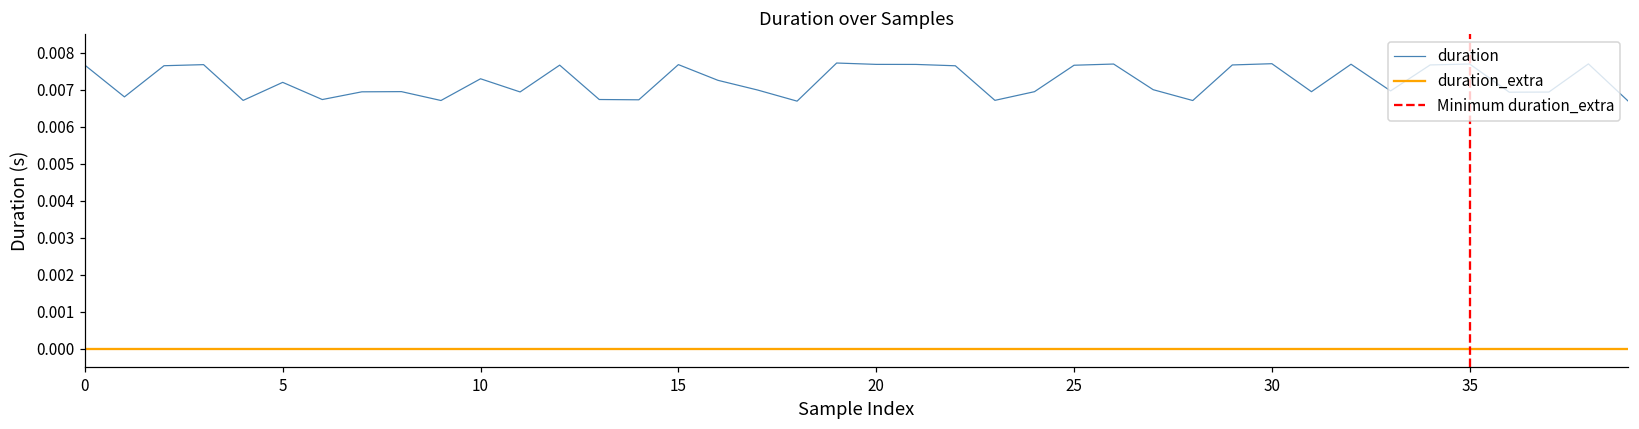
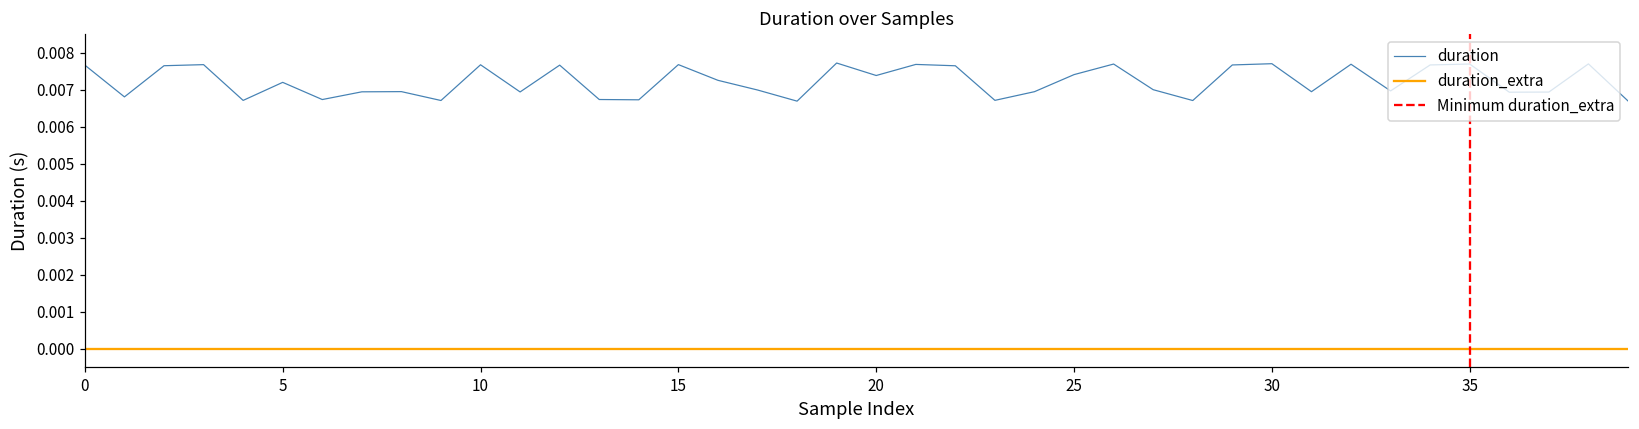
  {
    "duration": {
      "0": 0.0077,
      "5": 0.0072,
-     "10": 0.0073,
+     "10": 0.0077,
      "15": 0.0077,
-     "20": 0.0077,
-     "25": 0.0077,
+     "20": 0.0074,
+     "25": 0.0074,
      "30": 0.0077
    },
    "duration_extra": {
      "0": 0.0000,
      "5": 0.0000,
      "10": 0.0000,
      "15": 0.0000,
      "20": 0.0000,
      "25": 0.0000,
      "30": 0.0000,
      "35": 0.0000
    }
  }
